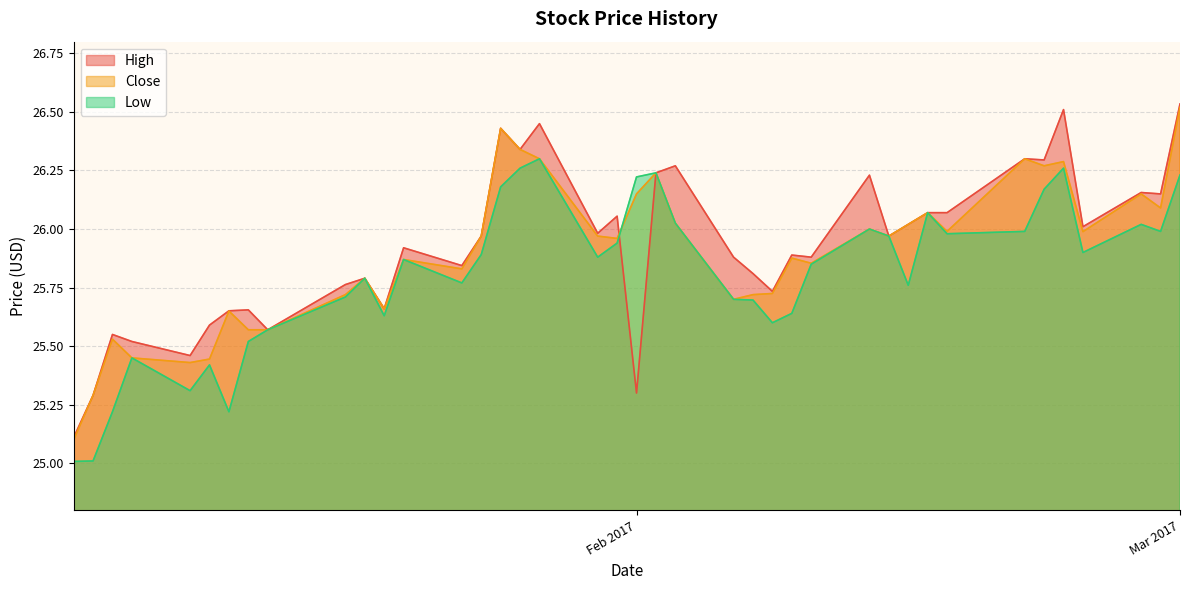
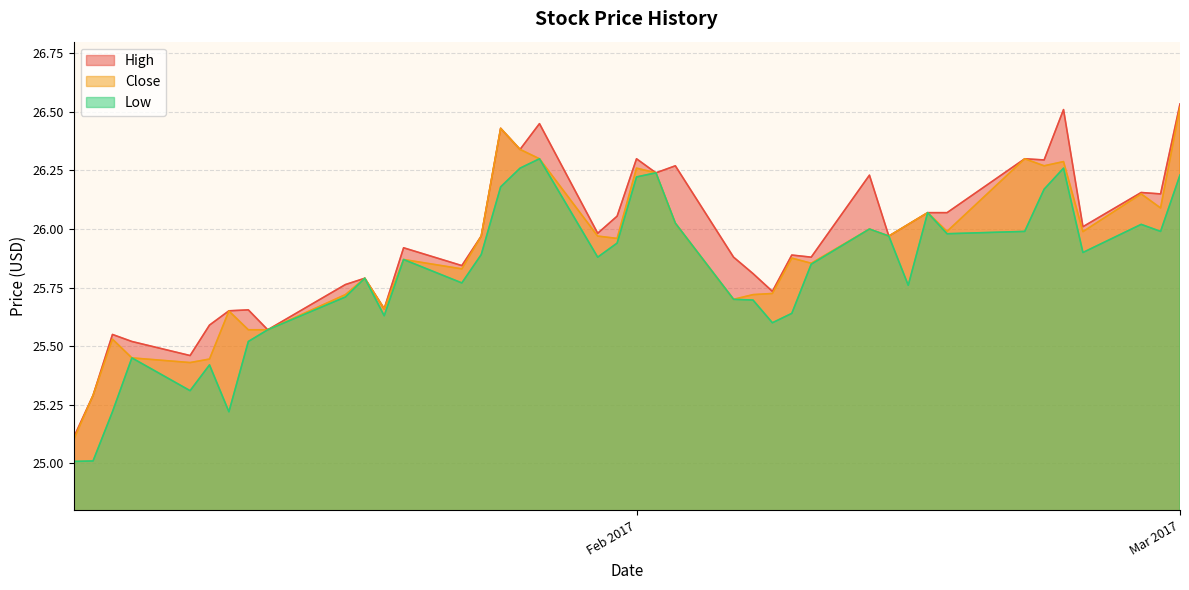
  {
    "High": {
-     "Feb 2017": 25.30,
+     "Feb 2017": 26.30,
      "Mar 2017": 26.53
    },
    "Close": {
-     "Feb 2017": 26.15,
+     "Feb 2017": 26.26,
      "Mar 2017": 26.52
    },
    "Low": {
      "Feb 2017": 26.22,
      "Mar 2017": 26.23
    }
  }
